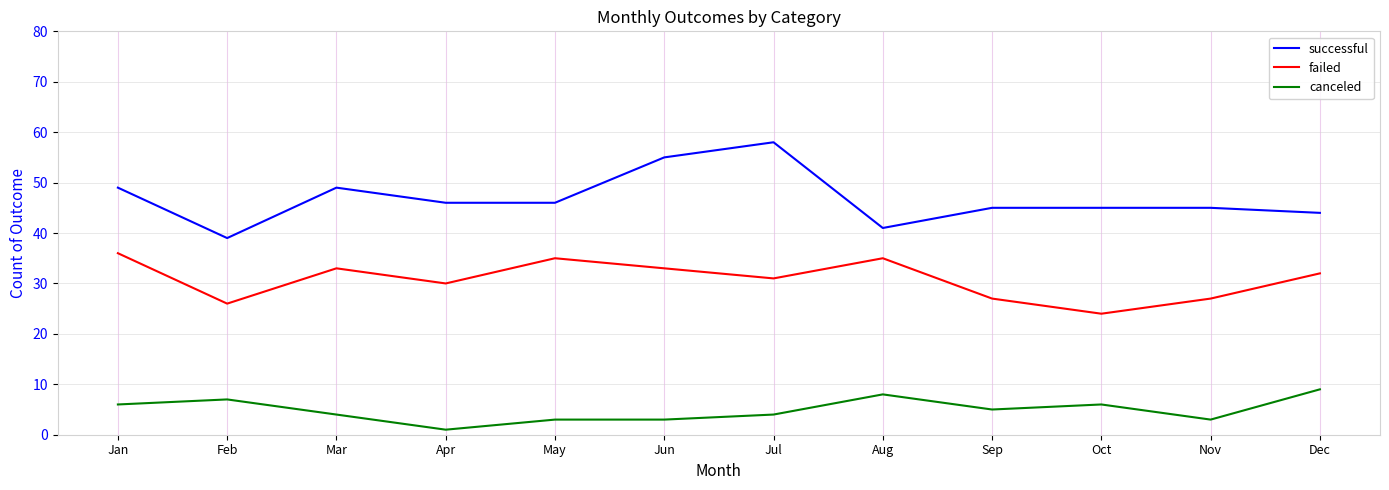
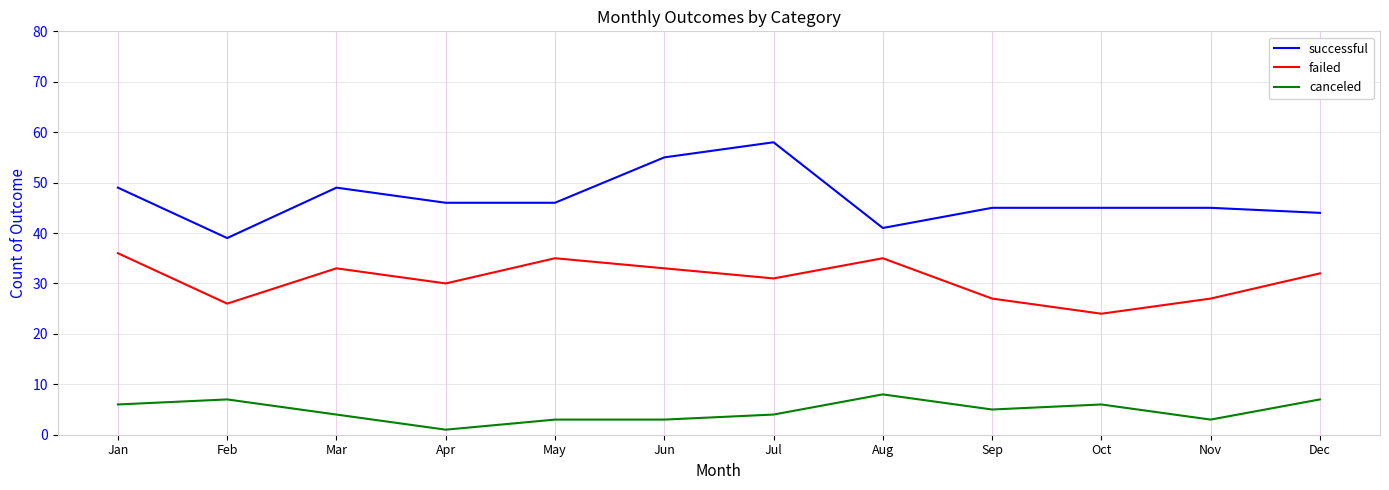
  {
    "successful": {
      "Jan": 49,
      "Feb": 39,
      "Mar": 49,
      "Apr": 46,
      "May": 46,
      "Jun": 55,
      "Jul": 58,
      "Aug": 41,
      "Sep": 45,
      "Oct": 45,
      "Nov": 45,
      "Dec": 44
    },
    "failed": {
      "Jan": 36,
      "Feb": 26,
      "Mar": 33,
      "Apr": 30,
      "May": 35,
      "Jun": 33,
      "Jul": 31,
      "Aug": 35,
      "Sep": 27,
      "Oct": 24,
      "Nov": 27,
      "Dec": 32
    },
    "canceled": {
      "Jan": 6,
      "Feb": 7,
      "Mar": 4,
      "Apr": 1,
      "May": 3,
      "Jun": 3,
      "Jul": 4,
      "Aug": 8,
      "Sep": 5,
      "Oct": 6,
      "Nov": 3,
-     "Dec": 9
+     "Dec": 7
    }
  }
